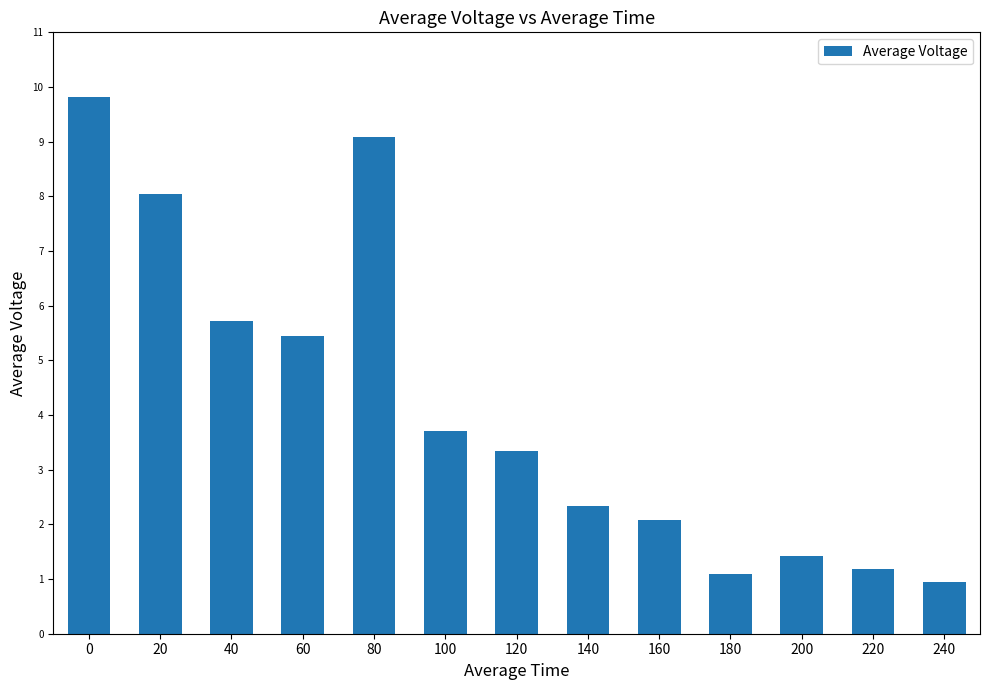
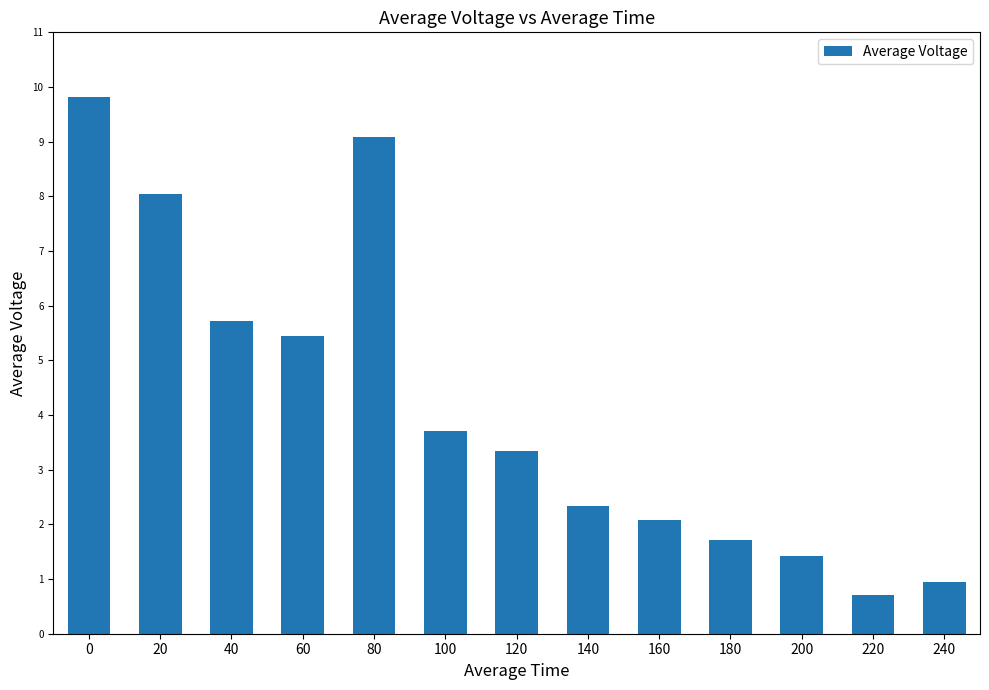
  {
    "0": 9.8,
    "20": 8.0,
    "40": 5.7,
    "60": 5.5,
    "80": 9.1,
    "100": 3.7,
    "120": 3.4,
    "140": 2.3,
    "160": 2.1,
-   "180": 1.1,
+   "180": 1.7,
    "200": 1.4,
-   "220": 1.2,
+   "220": 0.7,
    "240": 1.0
  }
